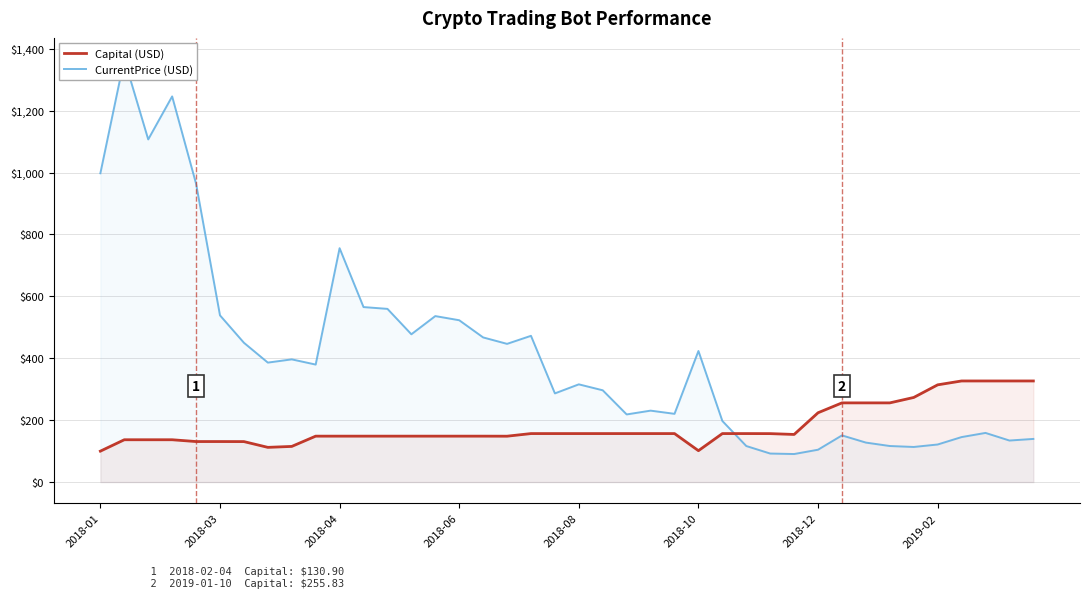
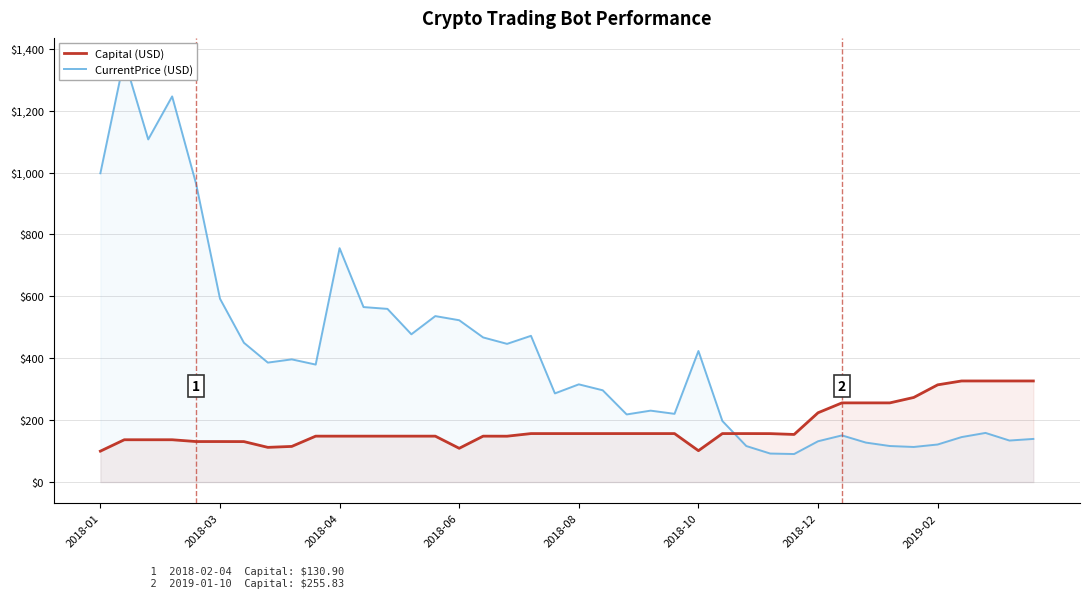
  {
    "Capital (USD)": {
      "2018-01": "$100",
      "2018-03": "$130",
      "2018-04": "$150",
-     "2018-06": "$150",
+     "2018-06": "$110",
      "2018-08": "$160",
      "2018-10": "$100",
      "2018-12": "$220",
      "2019-02": "$310"
    },
    "CurrentPrice (USD)": {
      "2018-01": "$1,000",
-     "2018-03": "$540",
+     "2018-03": "$590",
      "2018-04": "$760",
      "2018-06": "$520",
      "2018-08": "$320",
      "2018-10": "$420",
-     "2018-12": "$100",
+     "2018-12": "$130",
      "2019-02": "$120"
    }
  }
